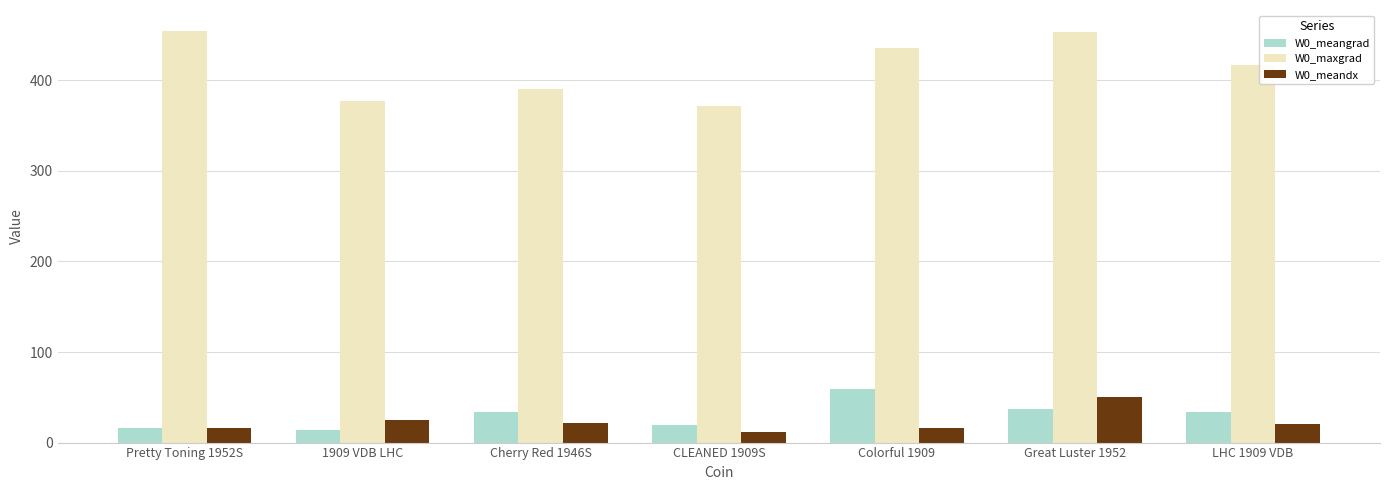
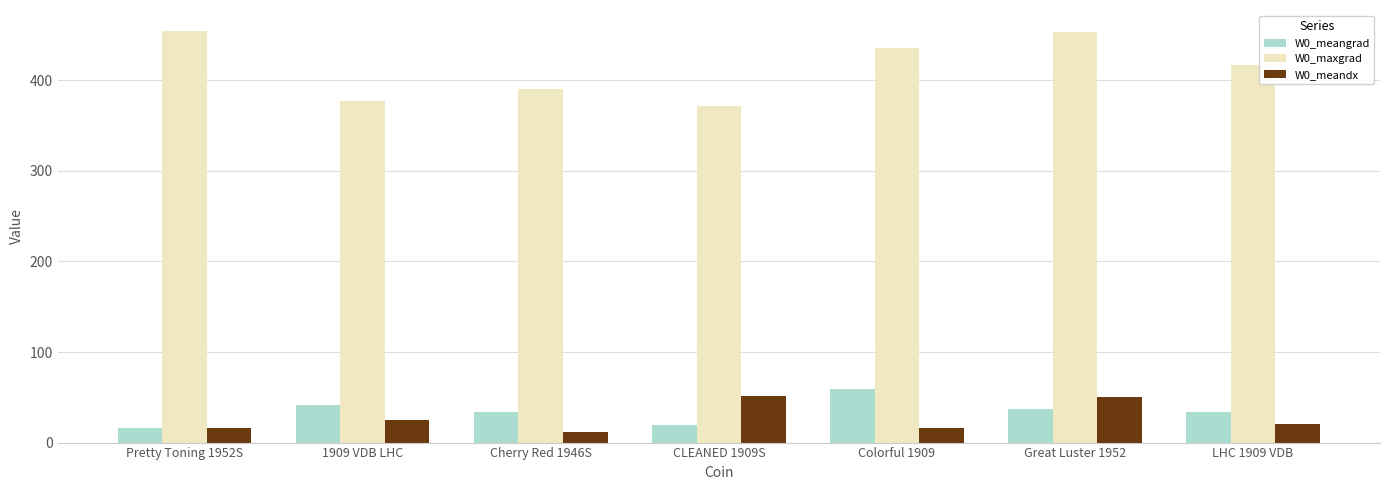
  {
    "W0_meangrad": {
      "Pretty Toning 1952S": 20,
-     "1909 VDB LHC": 10,
+     "1909 VDB LHC": 40,
      "Cherry Red 1946S": 30,
      "CLEANED 1909S": 20,
      "Colorful 1909": 60,
      "Great Luster 1952": 40,
      "LHC 1909 VDB": 30
    },
    "W0_maxgrad": {
      "Pretty Toning 1952S": 460,
      "1909 VDB LHC": 380,
      "Cherry Red 1946S": 390,
      "CLEANED 1909S": 370,
      "Colorful 1909": 440,
      "Great Luster 1952": 450,
      "LHC 1909 VDB": 420
    },
    "W0_meandx": {
      "Pretty Toning 1952S": 20,
      "1909 VDB LHC": 30,
-     "Cherry Red 1946S": 20,
-     "CLEANED 1909S": 10,
+     "Cherry Red 1946S": 10,
+     "CLEANED 1909S": 50,
      "Colorful 1909": 20,
      "Great Luster 1952": 50,
      "LHC 1909 VDB": 20
    }
  }
